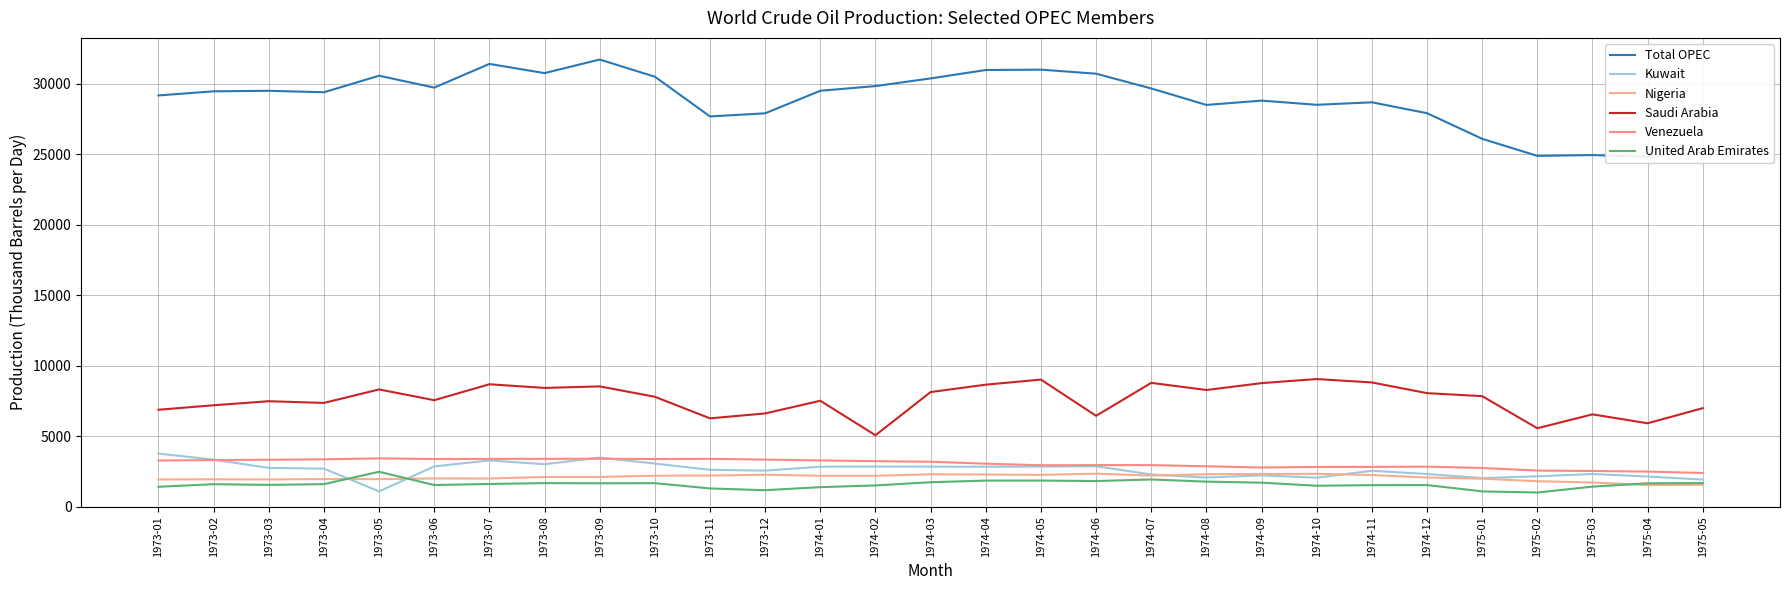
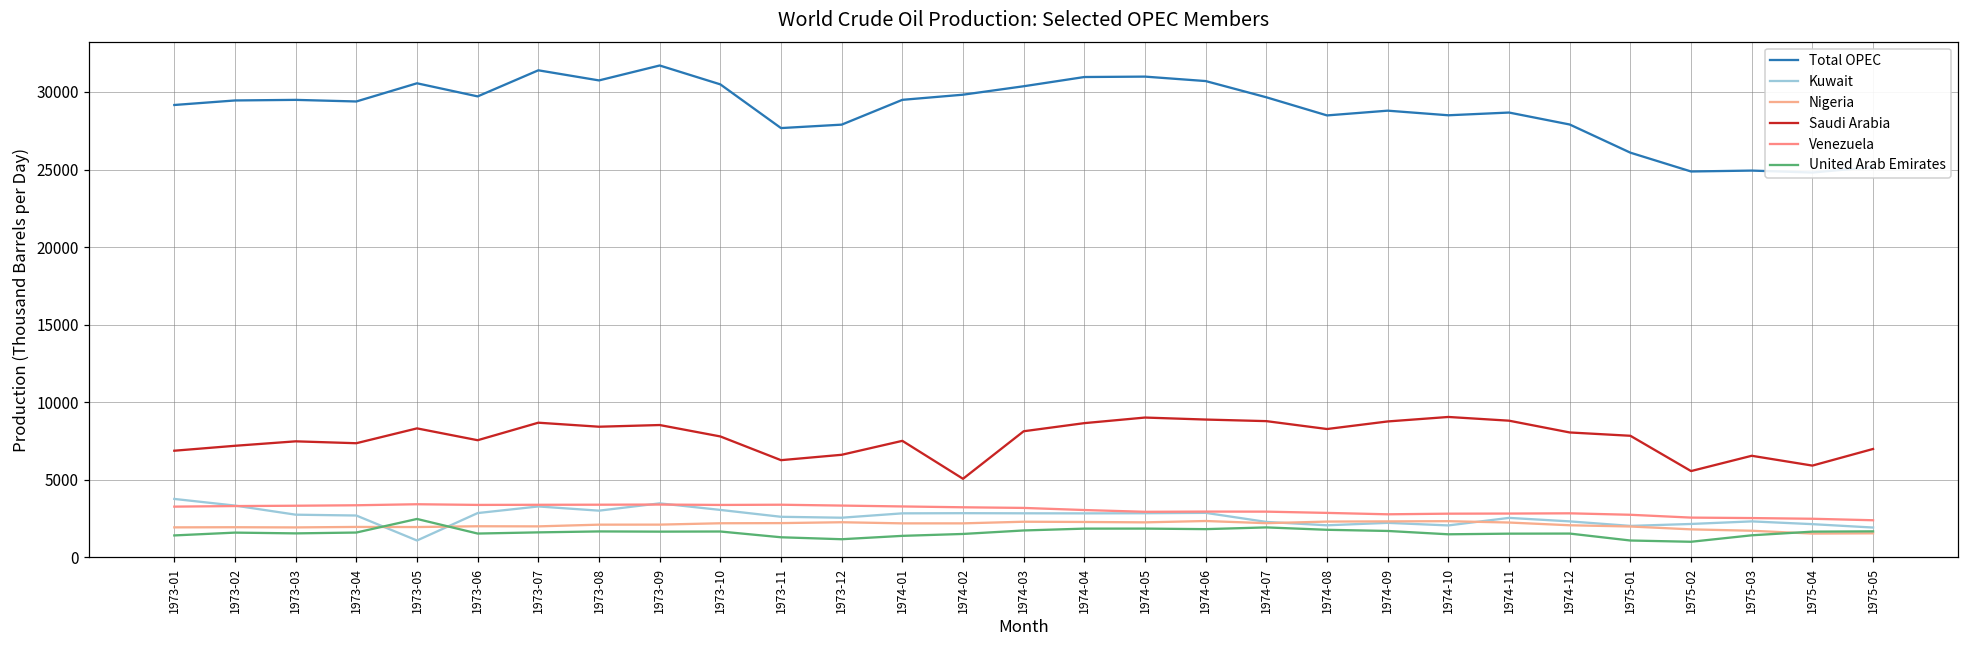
  {
    "Total OPEC": {
      "1973-01": 29200,
      "1973-02": 29500,
      "1973-03": 29500,
      "1973-04": 29400,
      "1973-05": 30600,
      "1973-06": 29700,
      "1973-07": 31400,
      "1973-08": 30700,
      "1973-09": 31700,
      "1973-10": 30500,
      "1973-11": 27700,
      "1973-12": 27900,
      "1974-01": 29500,
      "1974-02": 29800,
      "1974-03": 30400,
      "1974-04": 31000,
      "1974-05": 31000,
      "1974-06": 30700,
      "1974-07": 29700,
      "1974-08": 28500,
      "1974-09": 28800,
      "1974-10": 28500,
      "1974-11": 28700,
      "1974-12": 27900,
      "1975-01": 26100,
      "1975-02": 24900,
      "1975-03": 24900
    },
    "Kuwait": {
      "1973-01": 3800,
      "1973-03": 2800,
      "1973-04": 2700,
      "1973-05": 1100,
      "1973-06": 2900,
      "1973-08": 3000,
      "1973-10": 3100,
      "1973-11": 2600,
      "1973-12": 2600,
      "1974-01": 2800,
      "1974-02": 2900,
      "1974-03": 2800,
      "1974-04": 2800,
      "1974-08": 2100,
      "1974-10": 2100,
      "1974-11": 2500,
      "1974-12": 2300,
      "1975-02": 2200,
      "1975-03": 2300,
      "1975-04": 2100,
      "1975-05": 1900
    },
    "Saudi Arabia": {
      "1973-01": 6900,
      "1973-02": 7200,
      "1973-03": 7500,
      "1973-04": 7400,
      "1973-05": 8300,
      "1973-06": 7600,
      "1973-07": 8700,
      "1973-08": 8400,
      "1973-09": 8500,
      "1973-10": 7800,
      "1973-11": 6300,
      "1973-12": 6600,
      "1974-01": 7500,
      "1974-02": 5100,
      "1974-03": 8100,
      "1974-04": 8700,
      "1974-05": 9000,
-     "1974-06": 6400,
+     "1974-06": 8900,
      "1974-07": 8800,
      "1974-08": 8300,
      "1974-09": 8800,
      "1974-10": 9100,
      "1974-11": 8800,
      "1974-12": 8100,
      "1975-01": 7800,
      "1975-02": 5600,
      "1975-03": 6600,
      "1975-04": 5900,
      "1975-05": 7000
    },
    "United Arab Emirates": {
      "1973-01": 1400,
      "1973-02": 1600,
      "1973-03": 1500,
      "1973-04": 1600,
      "1973-05": 2500,
      "1973-06": 1500,
      "1973-07": 1600,
      "1973-08": 1700,
      "1973-09": 1700,
      "1973-10": 1700,
      "1973-11": 1300,
      "1973-12": 1200,
      "1974-01": 1400,
      "1974-02": 1500,
      "1974-03": 1700,
      "1974-04": 1900,
      "1974-05": 1900,
      "1974-06": 1800,
      "1974-07": 1900,
      "1974-08": 1800,
      "1974-09": 1700,
      "1974-10": 1500,
      "1974-11": 1500,
      "1974-12": 1500,
      "1975-01": 1100,
      "1975-02": 1000,
      "1975-03": 1400
    }
  }
